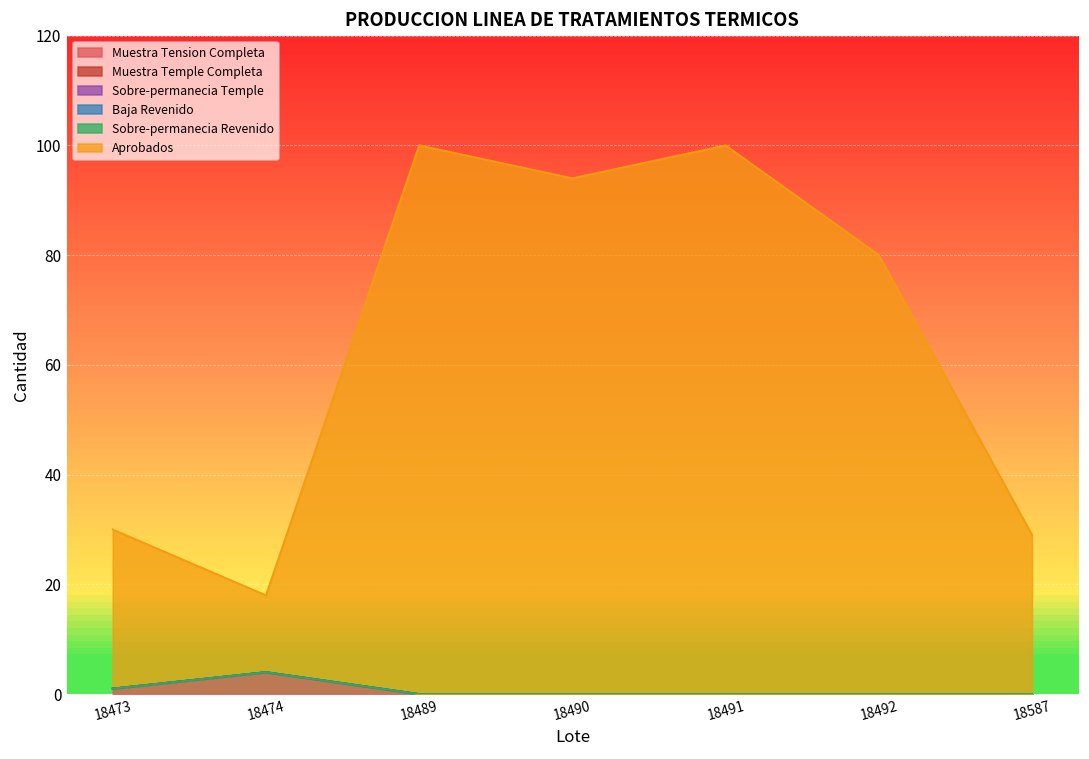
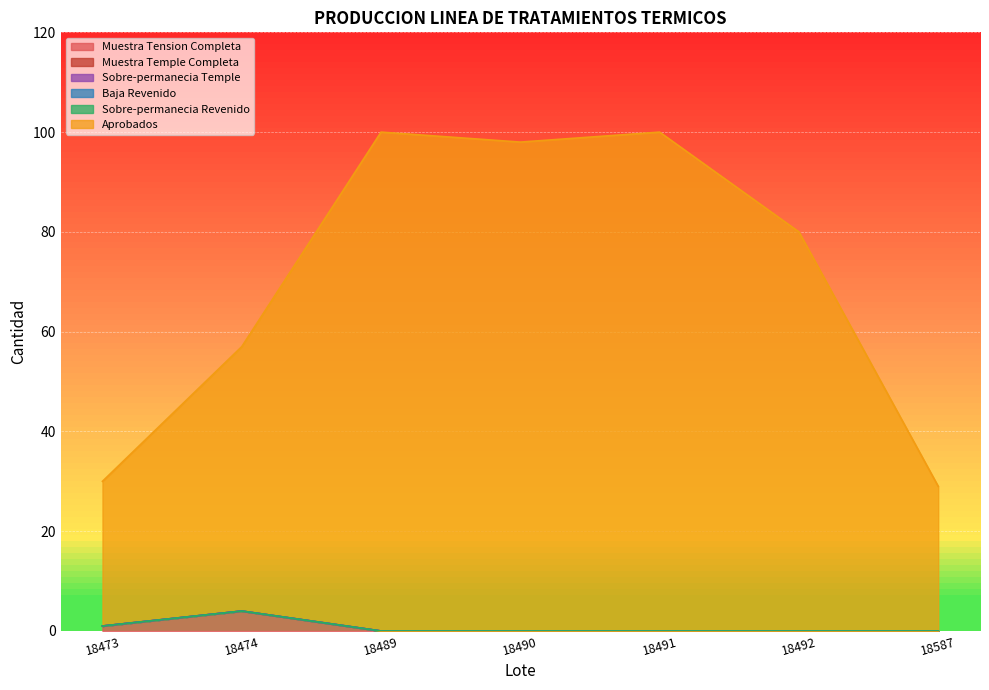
  {
    "Sobre-permanecia Revenido": {
      "18473": 1,
      "18474": 4,
      "18489": 0,
      "18490": 0,
      "18491": 0,
      "18492": 0,
      "18587": 0
    },
    "Aprobados": {
      "18473": 29,
-     "18474": 14,
+     "18474": 53,
      "18489": 100,
-     "18490": 94,
+     "18490": 98,
      "18491": 100,
      "18492": 80,
      "18587": 29
    }
  }
